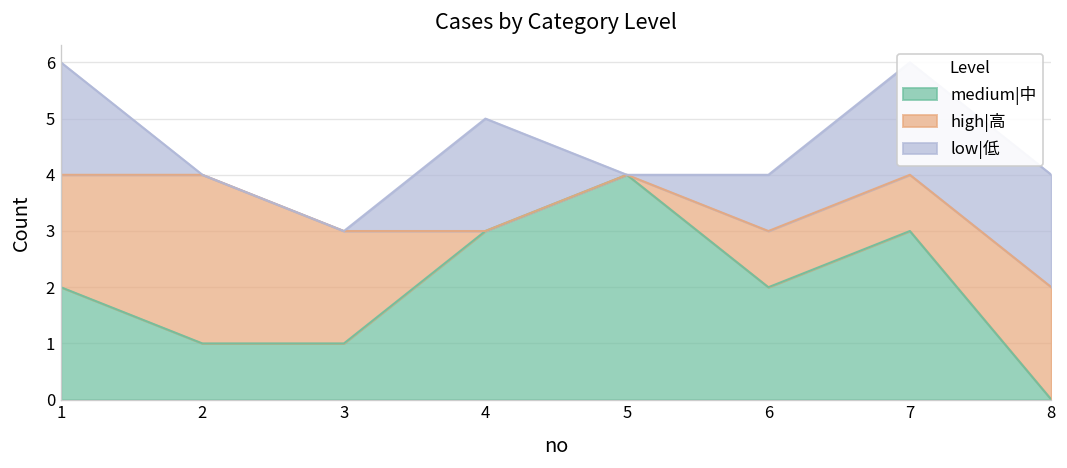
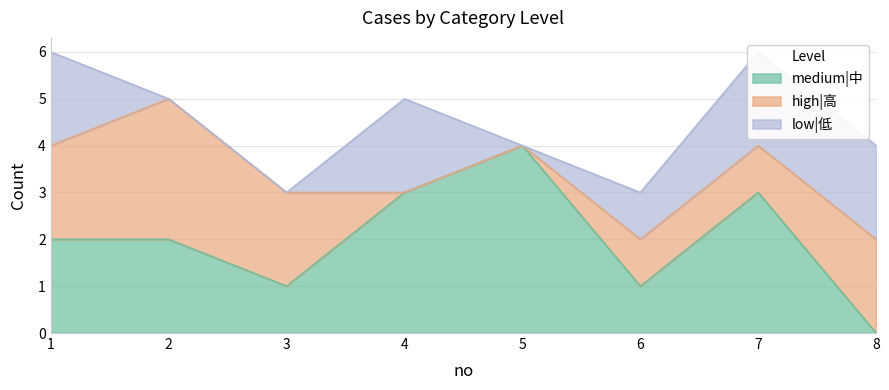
  {
    "medium|中": {
      "1": 2,
-     "2": 1,
+     "2": 2,
      "3": 1,
-     "6": 2,
+     "6": 1,
      "7": 3,
      "8": 0
    },
    "high|高": {
      "1": 4,
      "7": 4,
      "8": 2
    },
    "low|低": {
      "1": 6,
      "4": 5,
      "8": 4
    }
  }
